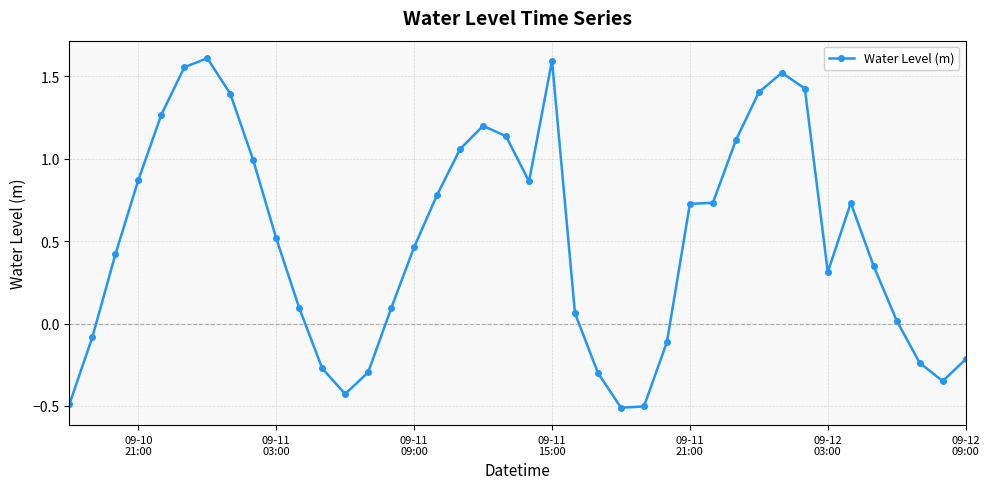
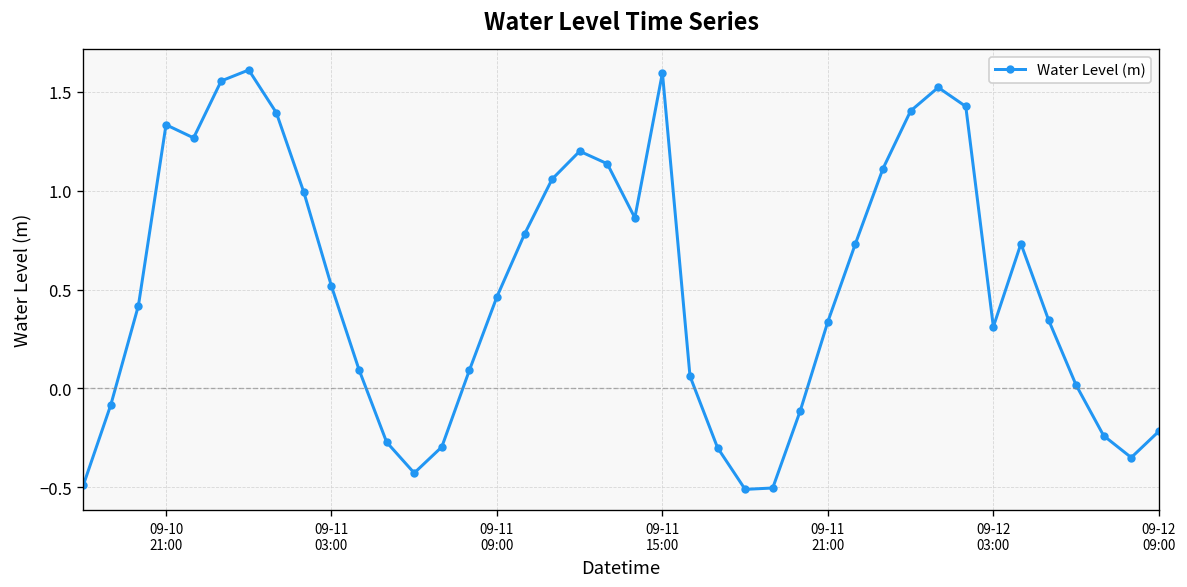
  {
-   "09-10 21:00": 0.87,
+   "09-10 21:00": 1.33,
    "09-11 03:00": 0.52,
    "09-11 09:00": 0.46,
    "09-11 15:00": 1.60,
-   "09-11 21:00": 0.73,
+   "09-11 21:00": 0.34,
    "09-12 03:00": 0.31,
    "09-12 09:00": -0.22
  }
